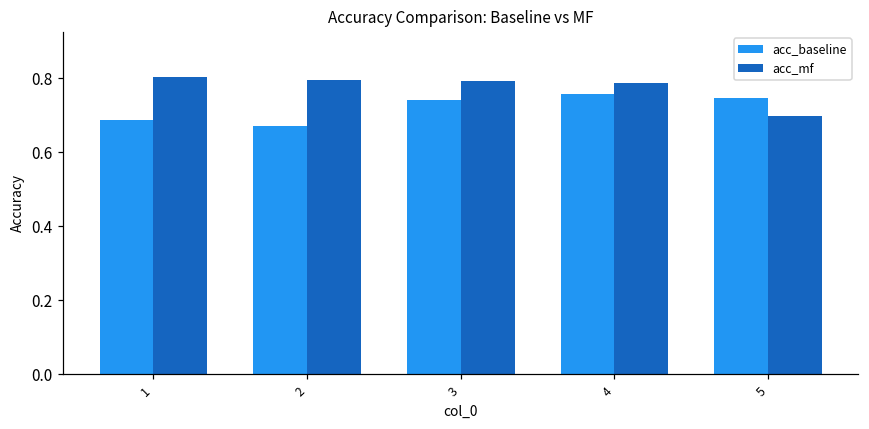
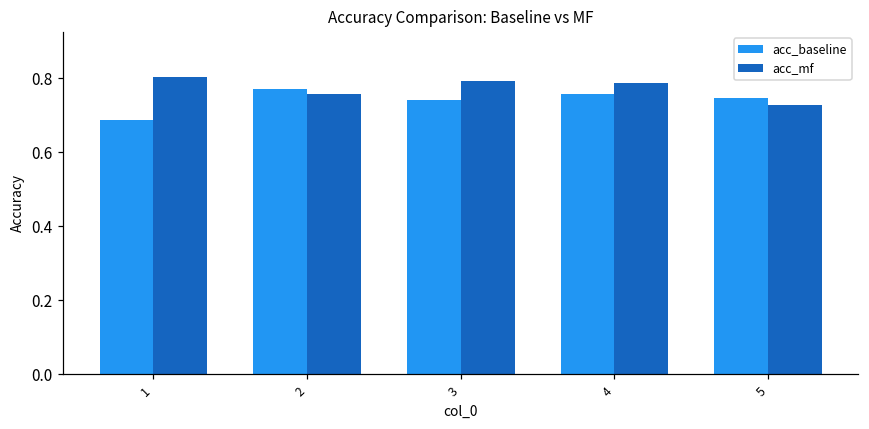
  {
    "acc_baseline": {
      "1": 0.69,
-     "2": 0.67,
+     "2": 0.77,
      "3": 0.74,
      "4": 0.76,
      "5": 0.74
    },
    "acc_mf": {
      "1": 0.80,
-     "2": 0.79,
+     "2": 0.76,
      "3": 0.79,
      "4": 0.79,
-     "5": 0.70
+     "5": 0.73
    }
  }
